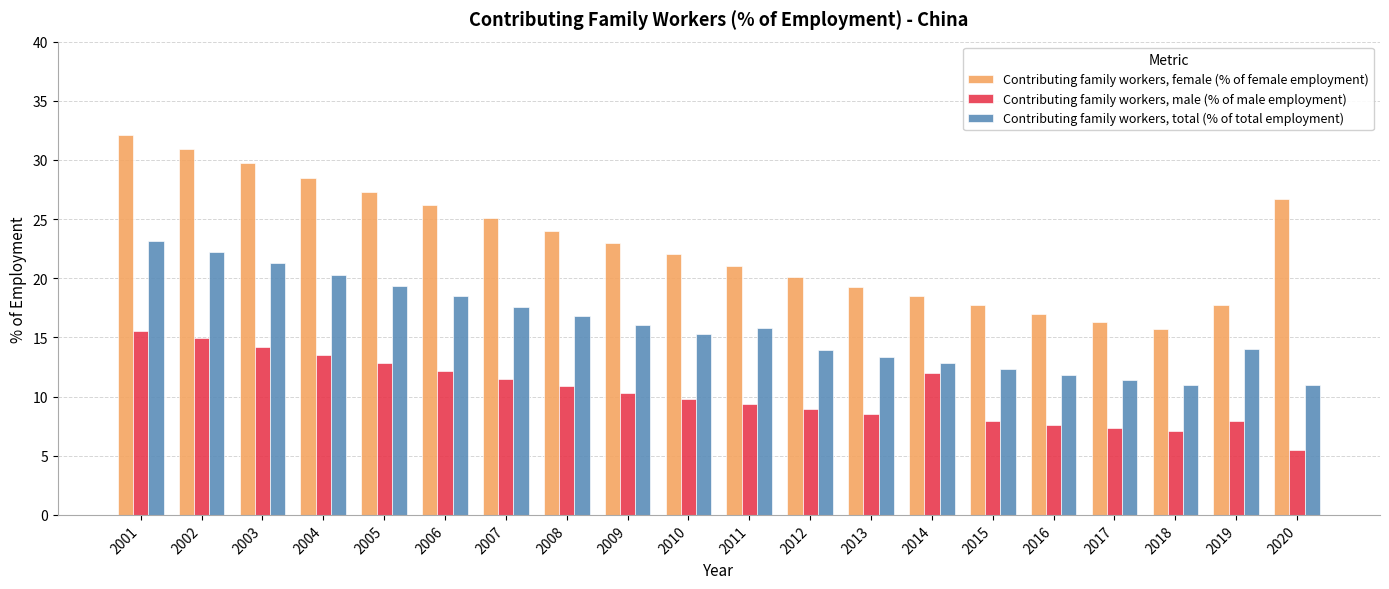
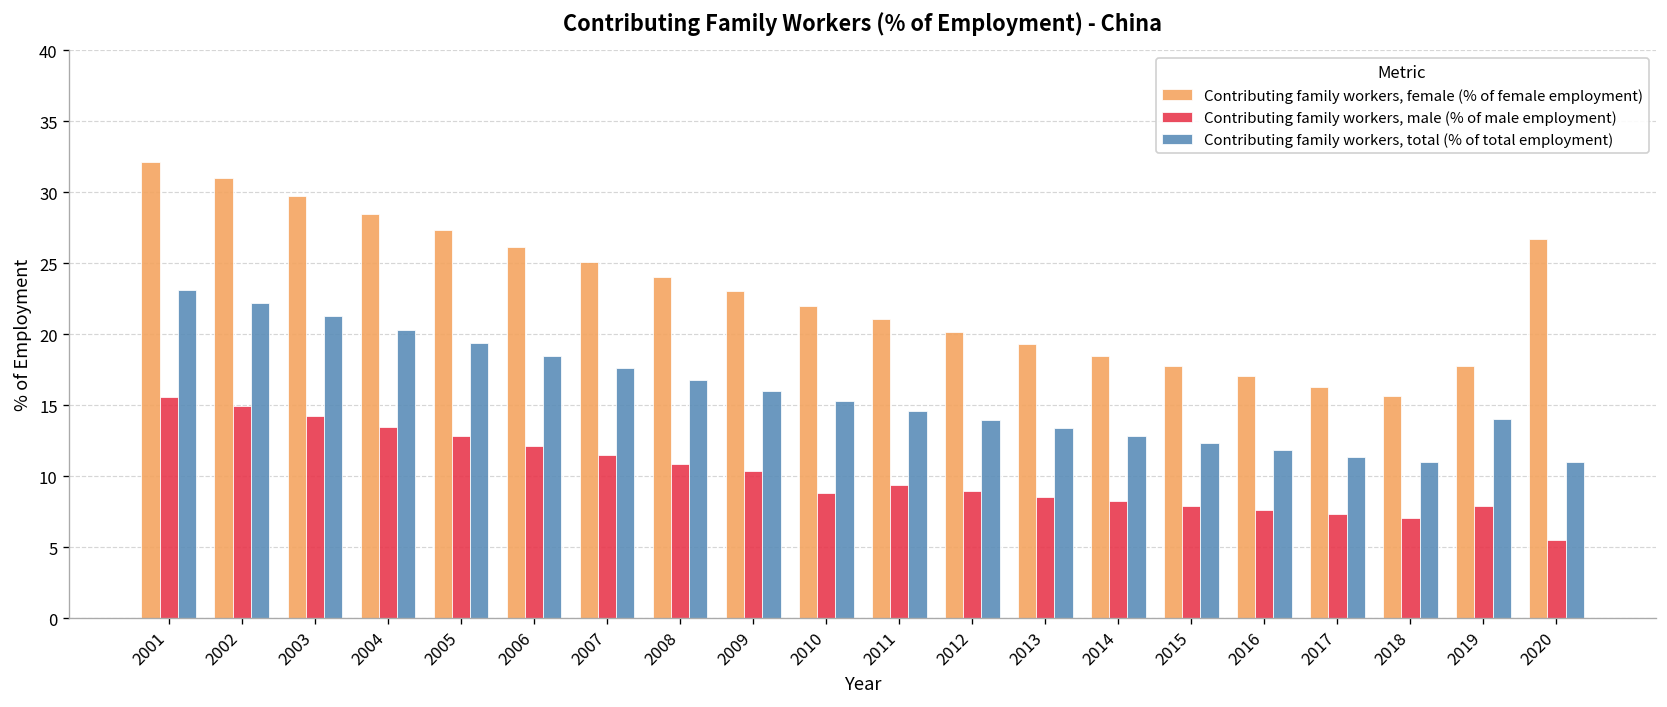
  {
    "Contributing family workers, female (% of female employment)": {
      "2001": 32.1,
      "2002": 31.0,
      "2003": 29.7,
      "2004": 28.5,
      "2005": 27.3,
      "2006": 26.2,
      "2007": 25.1,
      "2008": 24.0,
      "2009": 23.0,
      "2010": 22.0,
      "2011": 21.0,
      "2012": 20.1,
      "2013": 19.3,
      "2014": 18.5,
      "2015": 17.7,
      "2016": 17.0,
      "2017": 16.3,
      "2018": 15.7,
      "2019": 17.7,
      "2020": 26.7
    },
    "Contributing family workers, male (% of male employment)": {
      "2001": 15.6,
      "2002": 14.9,
      "2003": 14.2,
      "2004": 13.5,
      "2005": 12.8,
      "2006": 12.2,
      "2007": 11.5,
      "2008": 10.9,
      "2009": 10.3,
-     "2010": 9.8,
+     "2010": 8.8,
      "2011": 9.3,
      "2012": 8.9,
      "2013": 8.6,
-     "2014": 12.0,
+     "2014": 8.2,
      "2015": 7.9,
      "2016": 7.6,
      "2017": 7.3,
      "2018": 7.1,
      "2019": 7.9,
      "2020": 5.5
    },
    "Contributing family workers, total (% of total employment)": {
      "2001": 23.1,
      "2002": 22.2,
      "2003": 21.3,
      "2004": 20.3,
      "2005": 19.4,
      "2006": 18.5,
      "2007": 17.6,
      "2008": 16.8,
      "2009": 16.0,
      "2010": 15.3,
-     "2011": 15.8,
+     "2011": 14.6,
      "2012": 13.9,
      "2013": 13.4,
      "2014": 12.8,
      "2015": 12.3,
      "2016": 11.9,
      "2017": 11.4,
      "2018": 11.0,
      "2019": 14.1,
      "2020": 11.0
    }
  }
